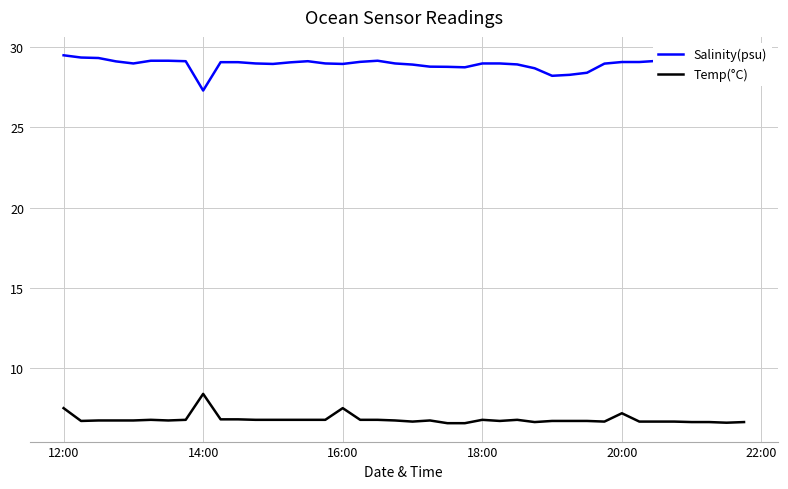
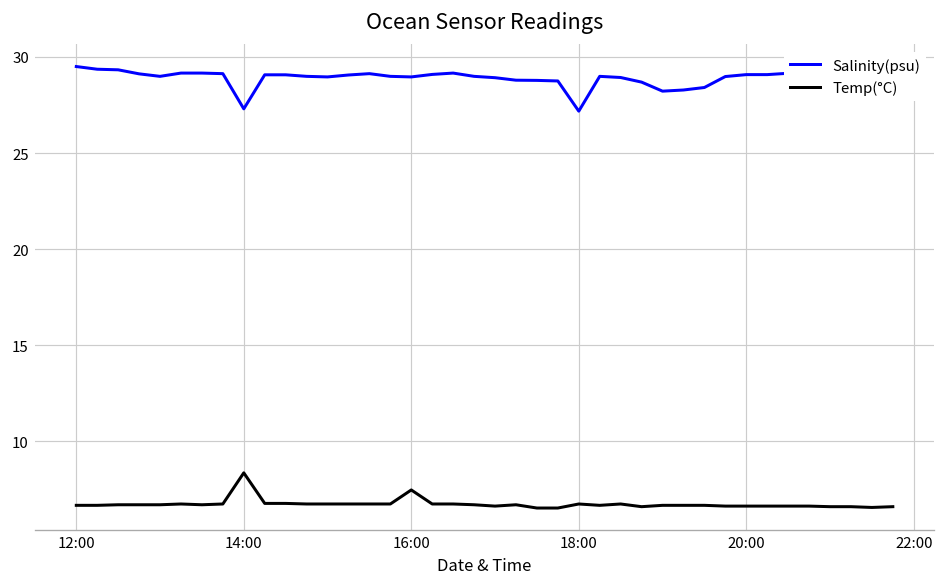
  {
    "Salinity(psu)": {
      "12:00": 29.5,
      "14:00": 27.3,
      "16:00": 29.0,
-     "18:00": 29.0,
+     "18:00": 27.2,
      "20:00": 29.1
    },
    "Temp(°C)": {
-     "12:00": 7.5,
+     "12:00": 6.7,
      "14:00": 8.4,
      "16:00": 7.5,
      "18:00": 6.8,
-     "20:00": 7.2
+     "20:00": 6.6
    }
  }
